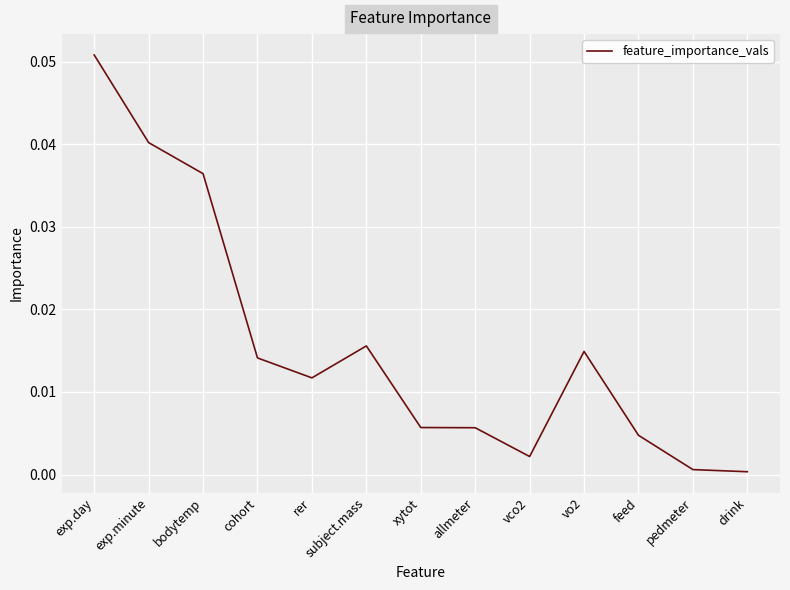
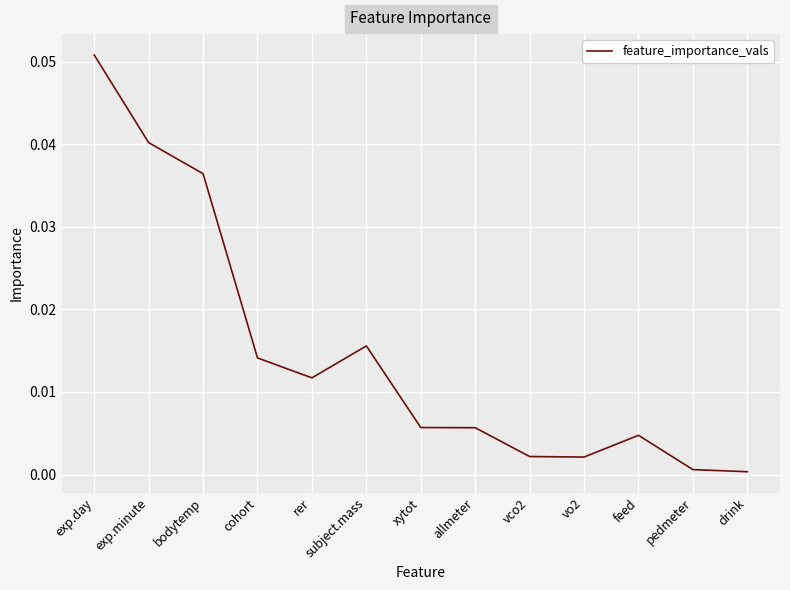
  {
    "exp.day": 0.051,
    "exp.minute": 0.040,
    "bodytemp": 0.036,
    "cohort": 0.014,
    "rer": 0.012,
    "subject.mass": 0.016,
    "xytot": 0.006,
    "allmeter": 0.006,
    "vco2": 0.002,
-   "vo2": 0.015,
+   "vo2": 0.002,
    "feed": 0.005,
    "pedmeter": 0.001,
    "drink": 0.000
  }
